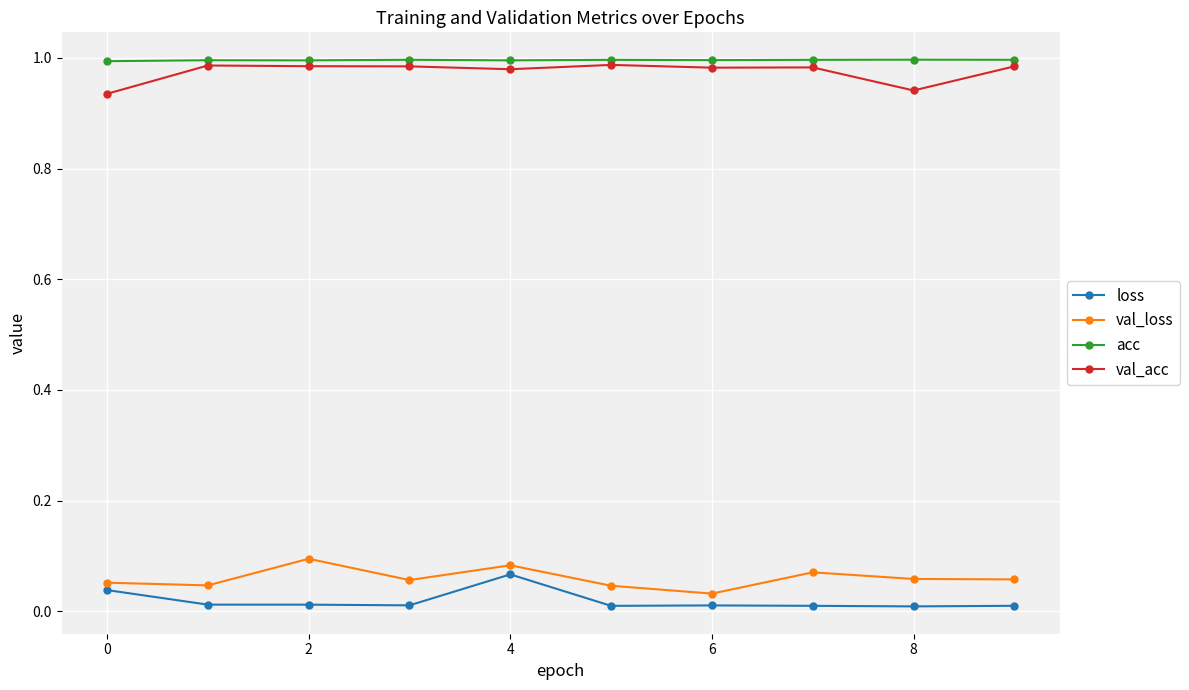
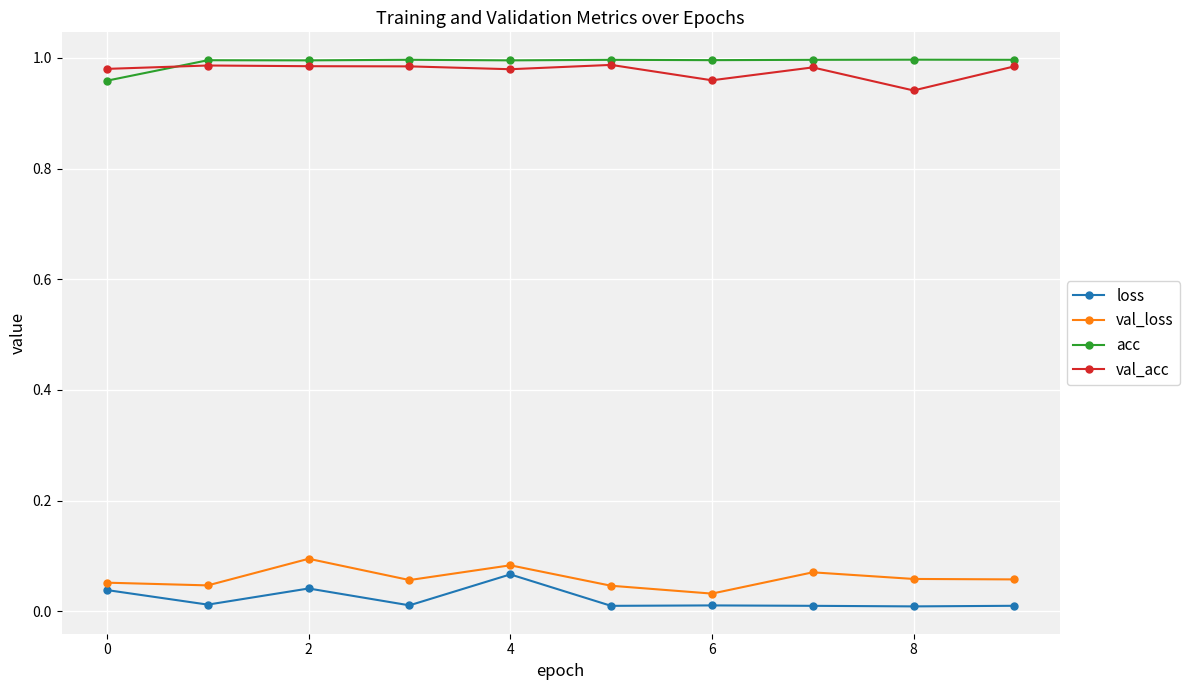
  {
    "loss": {
      "0": 0.04,
-     "2": 0.01,
+     "2": 0.04,
      "4": 0.07,
      "6": 0.01,
      "8": 0.01
    },
    "val_loss": {
      "0": 0.05,
      "2": 0.09,
      "4": 0.08,
      "6": 0.03,
      "8": 0.06
    },
    "acc": {
-     "0": 0.99,
+     "0": 0.96,
      "2": 1.00,
      "4": 1.00,
      "6": 1.00,
      "8": 1.00
    },
    "val_acc": {
-     "0": 0.94,
+     "0": 0.98,
      "2": 0.99,
      "4": 0.98,
-     "6": 0.98,
+     "6": 0.96,
      "8": 0.94
    }
  }
